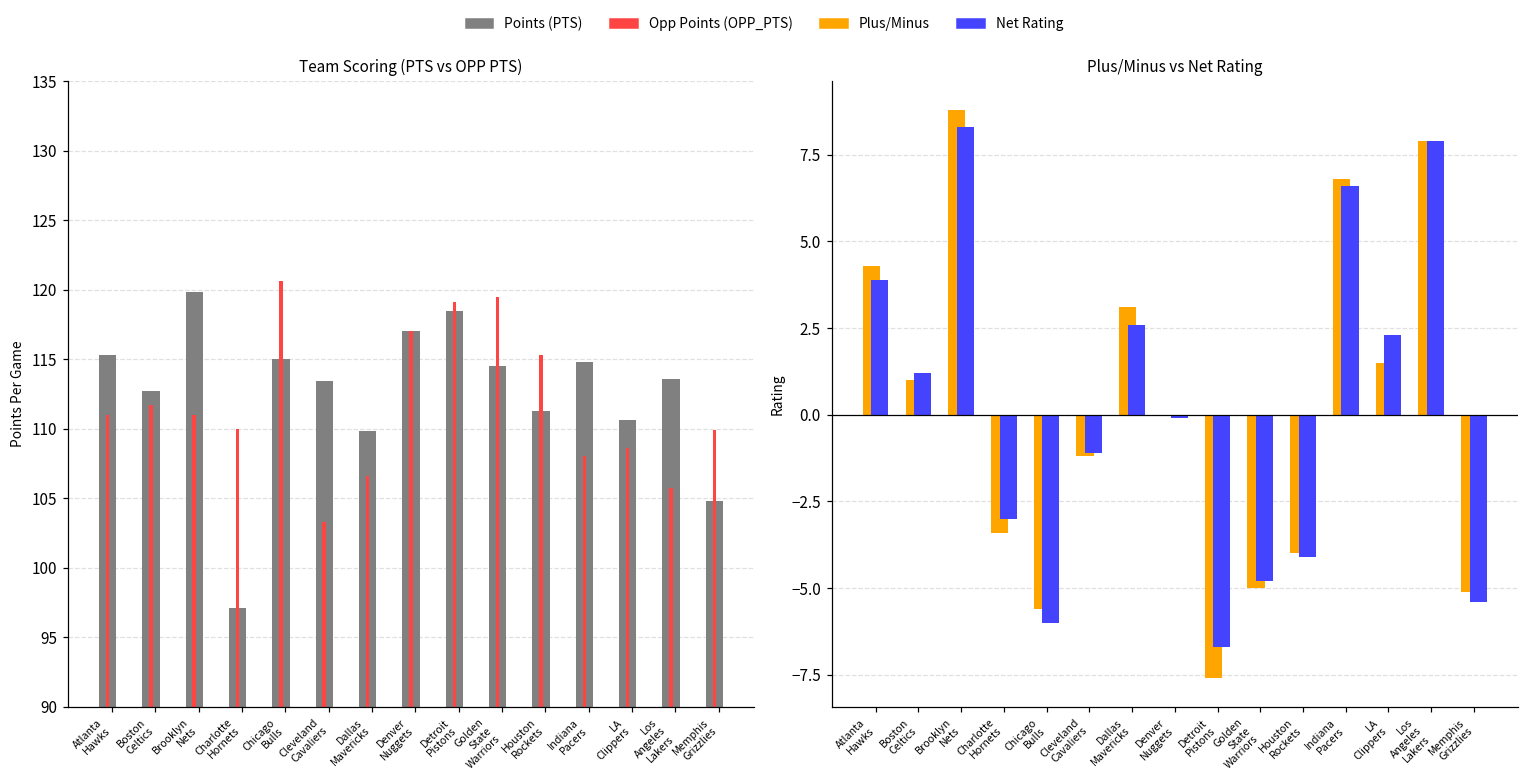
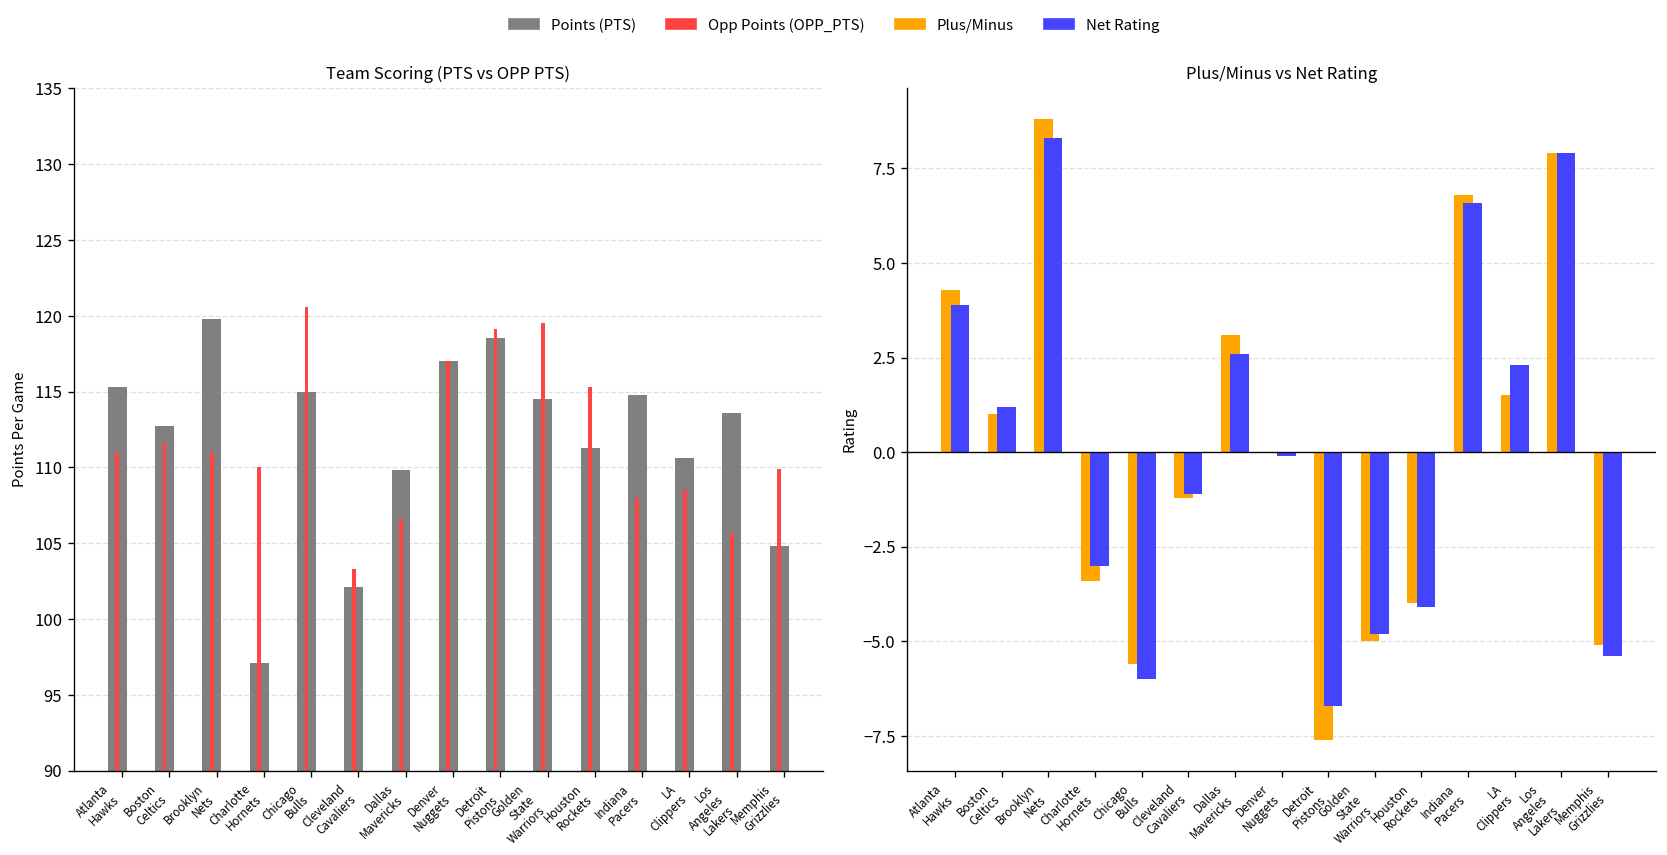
  {
    "Team Scoring (PTS vs OPP PTS)": {
      "Points (PTS)": {
        "Atlanta Hawks": 115.3,
        "Boston Celtics": 112.7,
        "Brooklyn Nets": 119.8,
        "Charlotte Hornets": 97.1,
        "Chicago Bulls": 115.0,
-       "Cleveland Cavaliers": 113.4,
+       "Cleveland Cavaliers": 102.1,
        "Dallas Mavericks": 109.8,
        "Denver Nuggets": 117.0,
        "Detroit Pistons": 118.5,
        "Golden State Warriors": 114.5,
        "Houston Rockets": 111.3,
        "Indiana Pacers": 114.8,
        "LA Clippers": 110.6,
        "Los Angeles Lakers": 113.6,
        "Memphis Grizzlies": 104.8
      },
      "Opp Points (OPP_PTS)": {
        "Charlotte Hornets": 110.0,
        "Chicago Bulls": 120.6,
        "Denver Nuggets": 117.0,
        "Detroit Pistons": 119.1,
        "Golden State Warriors": 119.5,
        "Houston Rockets": 115.3,
        "Memphis Grizzlies": 109.9
      }
    },
    "Plus/Minus vs Net Rating": {
      "Plus/Minus": {
        "Atlanta Hawks": 4.3,
        "Boston Celtics": 1.0,
        "Brooklyn Nets": 8.8,
        "Charlotte Hornets": -3.4,
        "Chicago Bulls": -5.6,
        "Cleveland Cavaliers": -1.2,
        "Dallas Mavericks": 3.1,
        "Denver Nuggets": 0.0,
        "Detroit Pistons": -7.6,
        "Golden State Warriors": -5.0,
        "Houston Rockets": -4.0,
        "Indiana Pacers": 6.8,
        "LA Clippers": 1.5,
        "Los Angeles Lakers": 7.9,
        "Memphis Grizzlies": -5.1
      },
      "Net Rating": {
        "Atlanta Hawks": 3.9,
        "Boston Celtics": 1.2,
        "Brooklyn Nets": 8.3,
        "Charlotte Hornets": -3.0,
        "Chicago Bulls": -6.0,
        "Cleveland Cavaliers": -1.1,
        "Dallas Mavericks": 2.6,
        "Denver Nuggets": -0.1,
        "Detroit Pistons": -6.7,
        "Golden State Warriors": -4.8,
        "Houston Rockets": -4.1,
        "Indiana Pacers": 6.6,
        "LA Clippers": 2.3,
        "Los Angeles Lakers": 7.9,
        "Memphis Grizzlies": -5.4
      }
    }
  }
